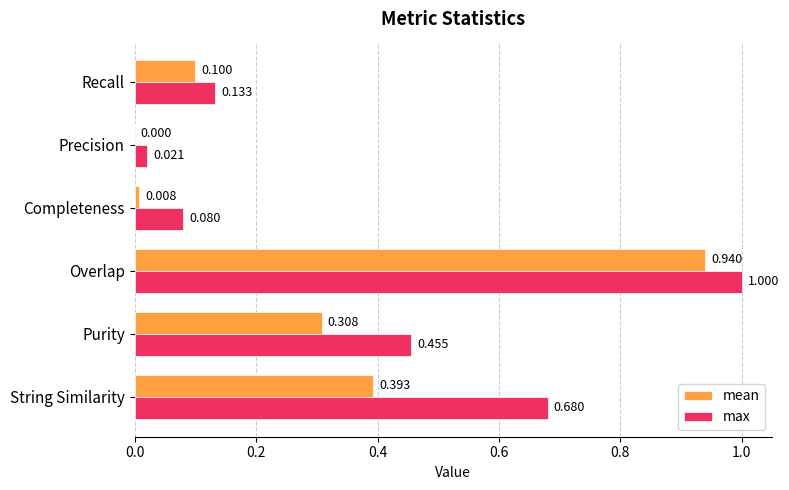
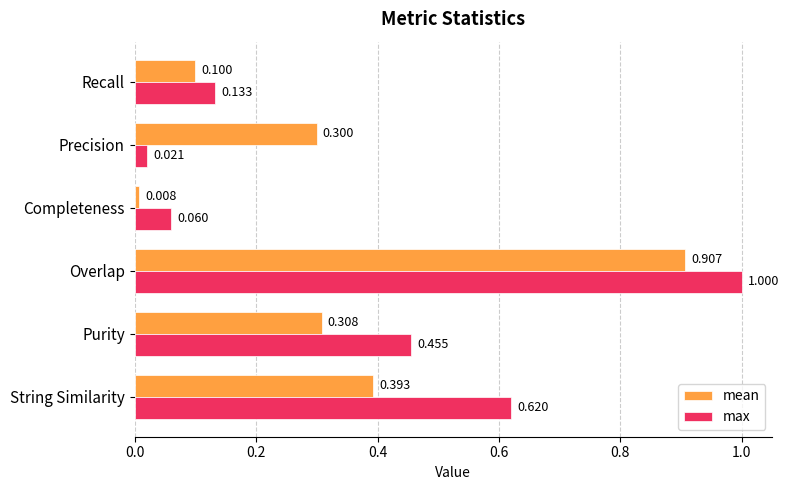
  {
    "mean": {
      "Recall": 0.100,
-     "Precision": 0.000,
+     "Precision": 0.300,
      "Completeness": 0.008,
-     "Overlap": 0.940,
+     "Overlap": 0.907,
      "Purity": 0.308,
      "String Similarity": 0.393
    },
    "max": {
      "Recall": 0.133,
      "Precision": 0.021,
-     "Completeness": 0.080,
+     "Completeness": 0.060,
      "Overlap": 1.000,
      "Purity": 0.455,
-     "String Similarity": 0.680
+     "String Similarity": 0.620
    }
  }
